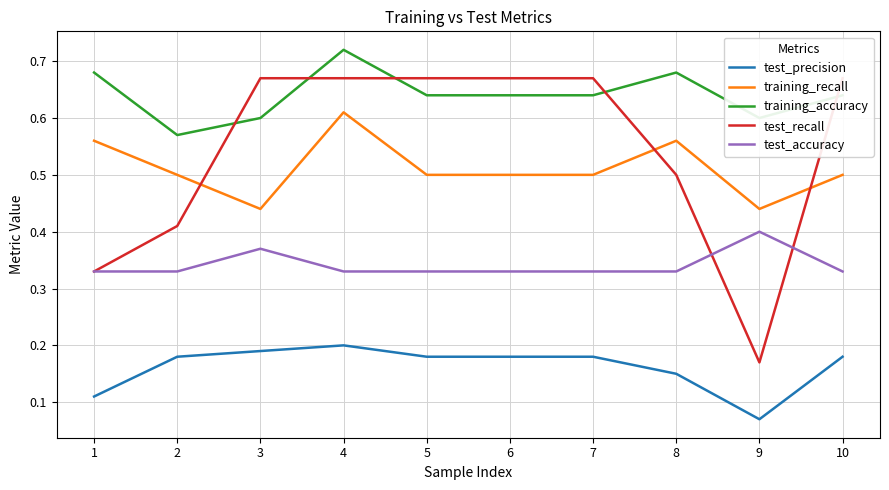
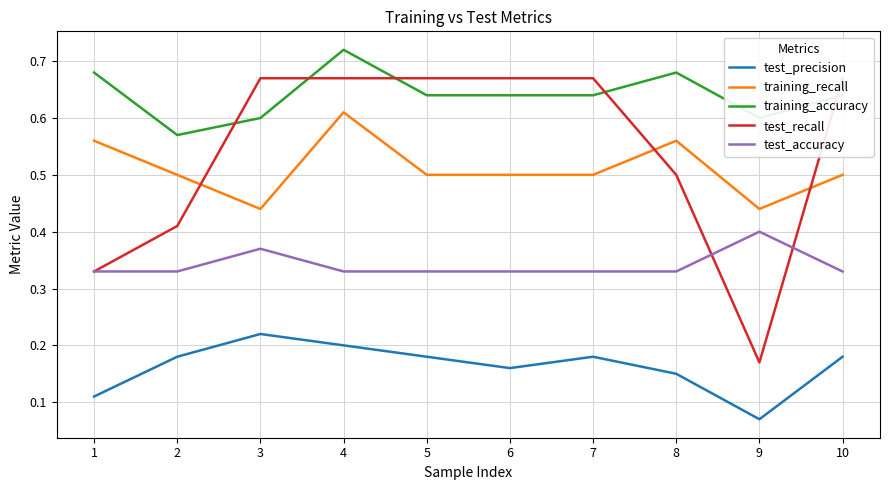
  {
    "test_precision": {
      "1": 0.11,
      "2": 0.18,
-     "3": 0.19,
+     "3": 0.22,
      "4": 0.20,
      "5": 0.18,
-     "6": 0.18,
+     "6": 0.16,
      "7": 0.18,
      "8": 0.15,
      "9": 0.07,
      "10": 0.18
    },
    "training_recall": {
      "1": 0.56,
      "2": 0.50,
      "3": 0.44,
      "4": 0.61,
      "5": 0.50,
      "6": 0.50,
      "7": 0.50,
      "8": 0.56,
      "9": 0.44,
      "10": 0.50
    },
    "training_accuracy": {
      "1": 0.68,
      "2": 0.57,
      "3": 0.60,
      "4": 0.72,
      "5": 0.64,
      "6": 0.64,
      "7": 0.64,
      "8": 0.68
    },
    "test_recall": {
      "2": 0.41,
      "3": 0.67,
      "4": 0.67,
      "5": 0.67,
      "6": 0.67,
      "7": 0.67,
      "8": 0.50,
      "9": 0.17
    },
    "test_accuracy": {
      "2": 0.33,
      "3": 0.37,
      "4": 0.33,
      "5": 0.33,
      "6": 0.33,
      "7": 0.33,
      "8": 0.33,
      "9": 0.40,
      "10": 0.33
    }
  }
